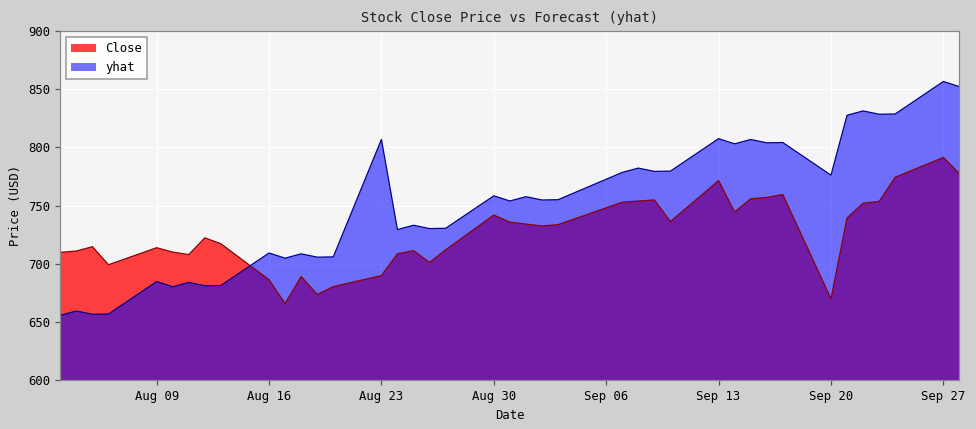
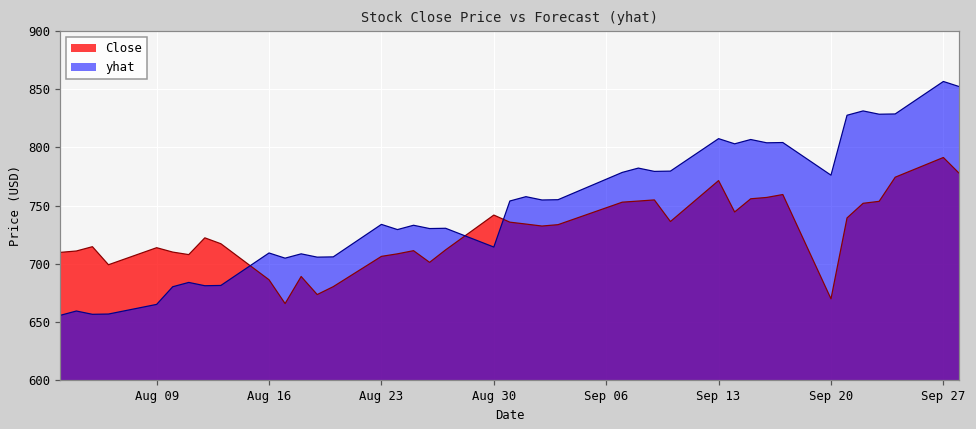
  {
    "Close": {
      "Aug 09": 714,
      "Aug 16": 686,
-     "Aug 23": 690,
+     "Aug 23": 706,
      "Aug 30": 742,
      "Sep 13": 772,
      "Sep 20": 670,
      "Sep 27": 791
    },
    "yhat": {
-     "Aug 09": 685,
+     "Aug 09": 665,
      "Aug 16": 709,
-     "Aug 23": 807,
-     "Aug 30": 758,
+     "Aug 23": 734,
+     "Aug 30": 714,
      "Sep 13": 808,
      "Sep 20": 776,
      "Sep 27": 857
    }
  }
